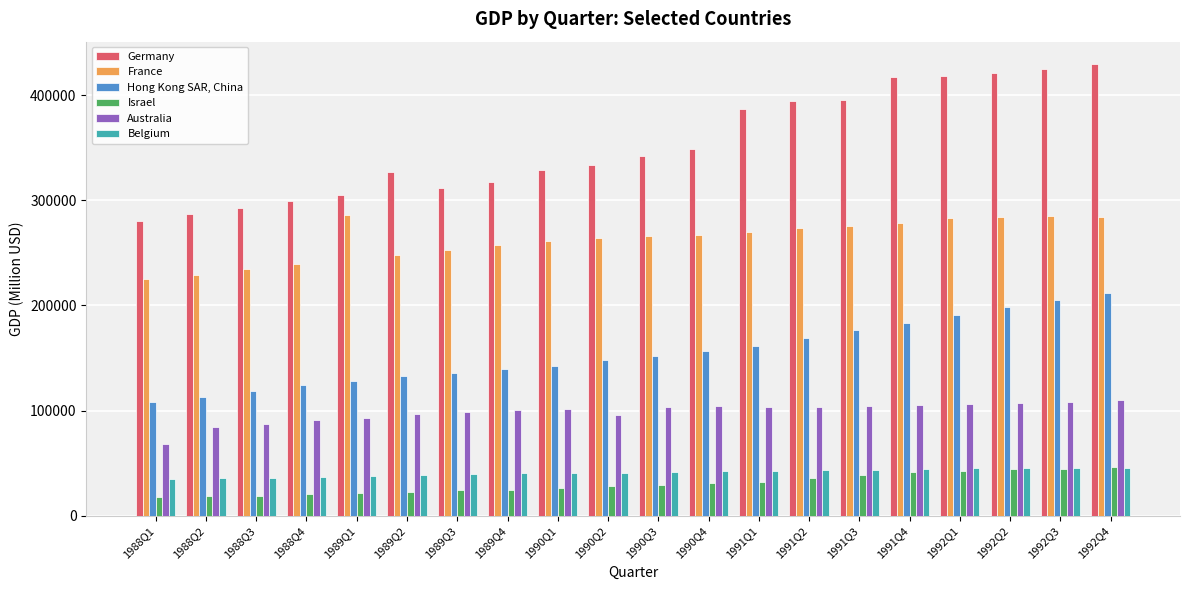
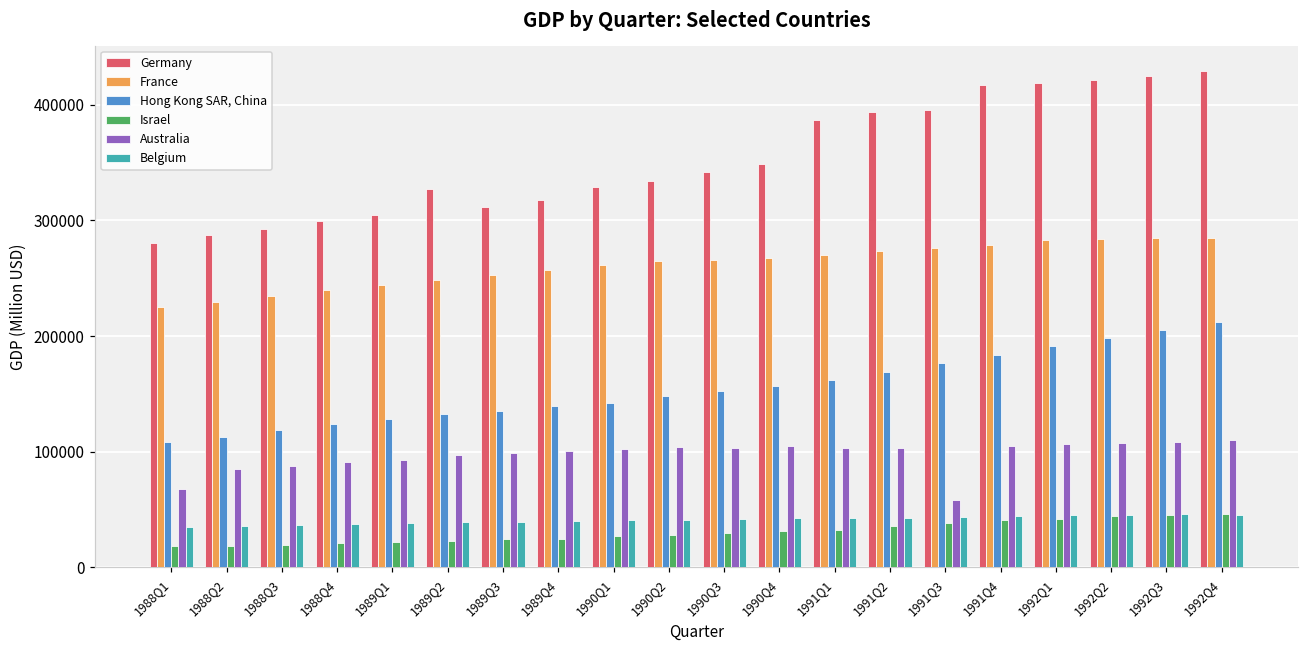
  {
    "Germany": {
      "1988Q1": 280000,
      "1988Q2": 287000,
      "1988Q3": 293000,
      "1988Q4": 299000,
      "1989Q1": 305000,
      "1989Q2": 327000,
      "1989Q3": 312000,
      "1989Q4": 318000,
      "1990Q1": 329000,
      "1990Q2": 334000,
      "1990Q3": 342000,
      "1990Q4": 349000,
      "1991Q1": 387000,
      "1991Q2": 394000,
      "1991Q3": 395000,
      "1991Q4": 417000,
      "1992Q1": 418000,
      "1992Q2": 421000,
      "1992Q3": 425000,
      "1992Q4": 429000
    },
    "France": {
      "1988Q1": 225000,
      "1988Q2": 229000,
      "1988Q3": 234000,
      "1988Q4": 239000,
-     "1989Q1": 286000,
+     "1989Q1": 244000,
      "1989Q2": 248000,
      "1989Q3": 253000,
      "1989Q4": 257000,
      "1990Q1": 262000,
      "1990Q2": 265000,
      "1990Q3": 266000,
      "1990Q4": 267000,
      "1991Q1": 270000,
      "1991Q2": 273000,
      "1991Q3": 276000,
      "1991Q4": 279000,
      "1992Q1": 283000,
      "1992Q2": 284000,
      "1992Q3": 285000,
      "1992Q4": 284000
    },
    "Israel": {
      "1988Q1": 18000,
      "1988Q2": 19000,
      "1988Q3": 19000,
      "1988Q4": 21000,
      "1989Q1": 22000,
      "1989Q2": 23000,
      "1989Q3": 24000,
      "1989Q4": 25000,
      "1990Q1": 27000,
      "1990Q2": 28000,
      "1990Q3": 30000,
      "1990Q4": 32000,
      "1991Q1": 33000,
      "1991Q2": 36000,
      "1991Q3": 39000,
      "1991Q4": 41000,
      "1992Q1": 42000,
      "1992Q2": 45000,
      "1992Q3": 45000,
      "1992Q4": 46000
    },
    "Australia": {
      "1988Q1": 68000,
      "1988Q2": 85000,
      "1988Q3": 88000,
      "1988Q4": 91000,
      "1989Q1": 93000,
      "1989Q2": 97000,
      "1989Q3": 99000,
      "1989Q4": 100000,
      "1990Q1": 102000,
-     "1990Q2": 96000,
+     "1990Q2": 104000,
      "1990Q3": 104000,
      "1990Q4": 105000,
      "1991Q1": 103000,
      "1991Q2": 104000,
-     "1991Q3": 104000,
+     "1991Q3": 58000,
      "1991Q4": 105000,
      "1992Q1": 107000,
      "1992Q2": 107000,
      "1992Q3": 108000,
      "1992Q4": 110000
    }
  }
